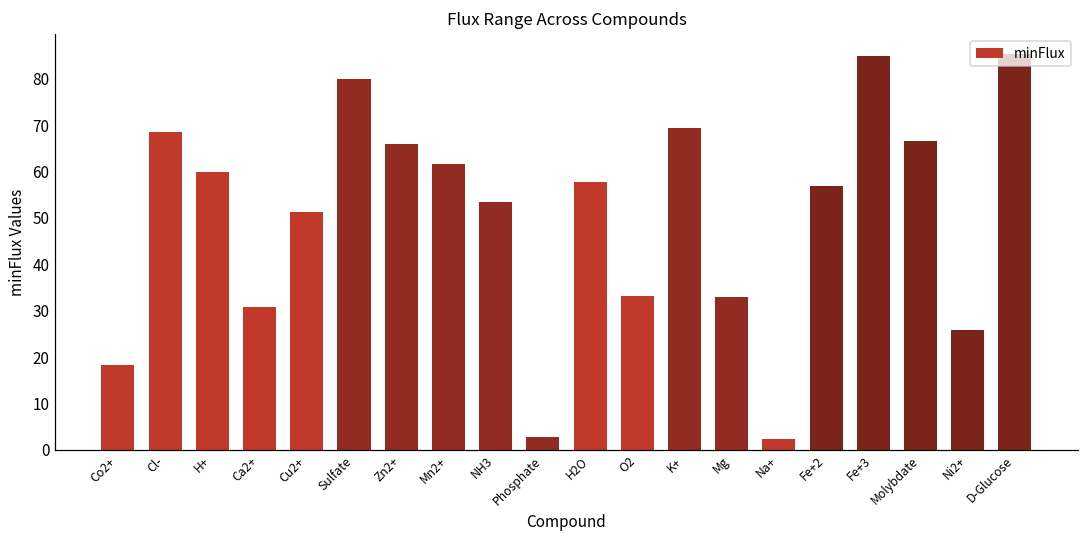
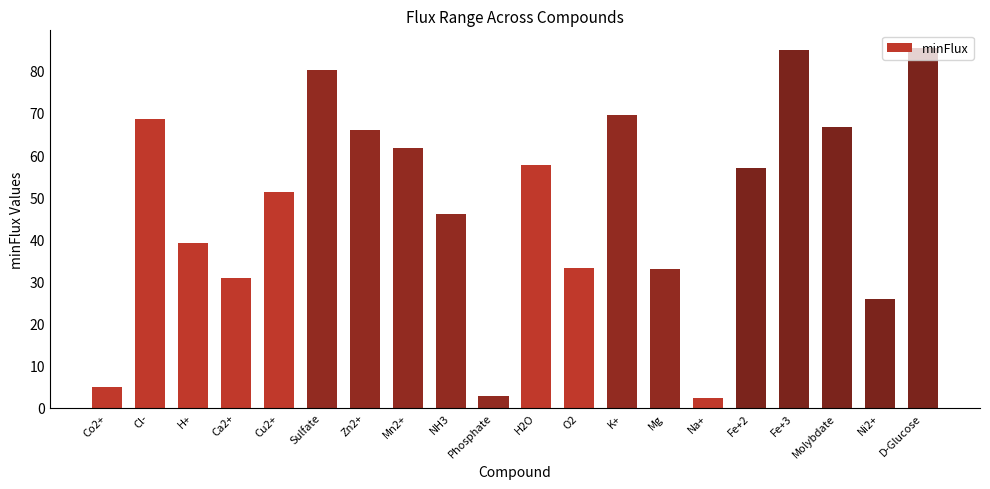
  {
-   "Co2+": 18,
+   "Co2+": 5,
    "Cl-": 69,
-   "H+": 60,
+   "H+": 39,
    "Ca2+": 31,
    "Cu2+": 51,
    "Sulfate": 80,
    "Zn2+": 66,
    "Mn2+": 62,
-   "NH3": 53,
+   "NH3": 46,
    "Phosphate": 3,
    "H2O": 58,
    "O2": 33,
    "K+": 69,
    "Mg": 33,
    "Na+": 2,
    "Fe+2": 57,
    "Fe+3": 85,
    "Molybdate": 67,
    "Ni2+": 26
  }
